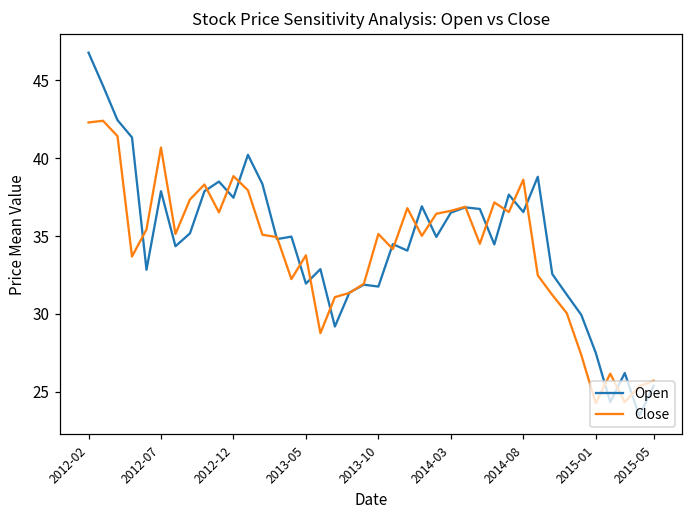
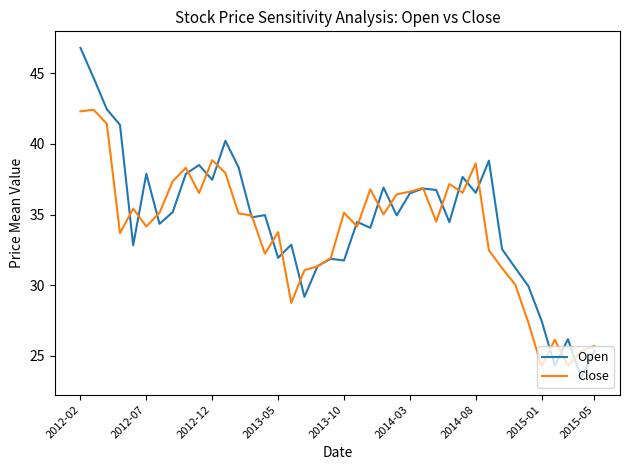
  {
    "Open": {
      "2012-02": 46.8,
      "2012-07": 37.9,
      "2012-12": 37.5,
      "2013-05": 31.9,
      "2013-10": 31.8,
      "2014-08": 36.5,
      "2015-01": 27.5
    },
    "Close": {
      "2012-02": 42.3,
-     "2012-07": 40.7,
+     "2012-07": 34.2,
      "2012-12": 38.9,
      "2013-05": 33.8,
      "2013-10": 35.1,
      "2014-08": 38.6,
      "2015-05": 25.7
    }
  }
